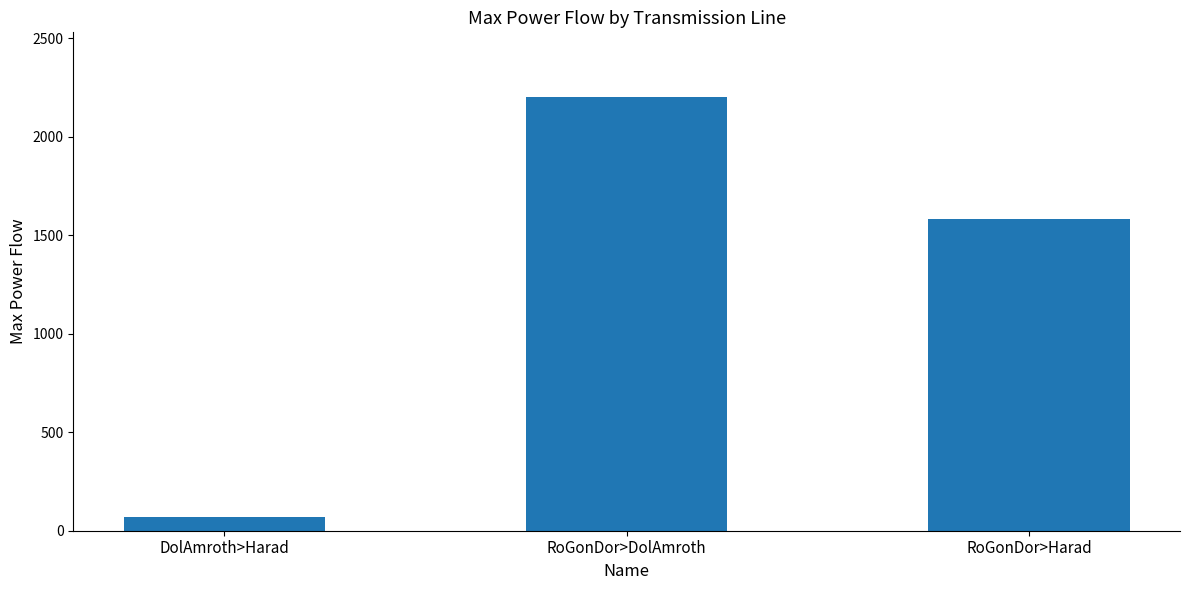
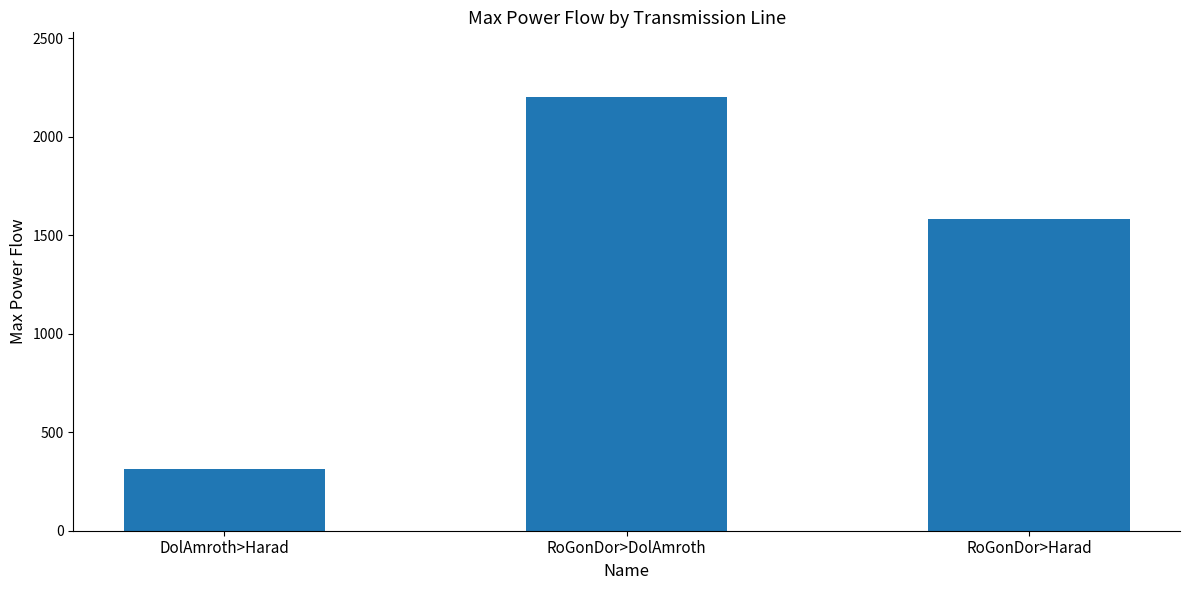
  {
-   "DolAmroth>Harad": 70,
+   "DolAmroth>Harad": 310,
    "RoGonDor>DolAmroth": 2200,
    "RoGonDor>Harad": 1580
  }
